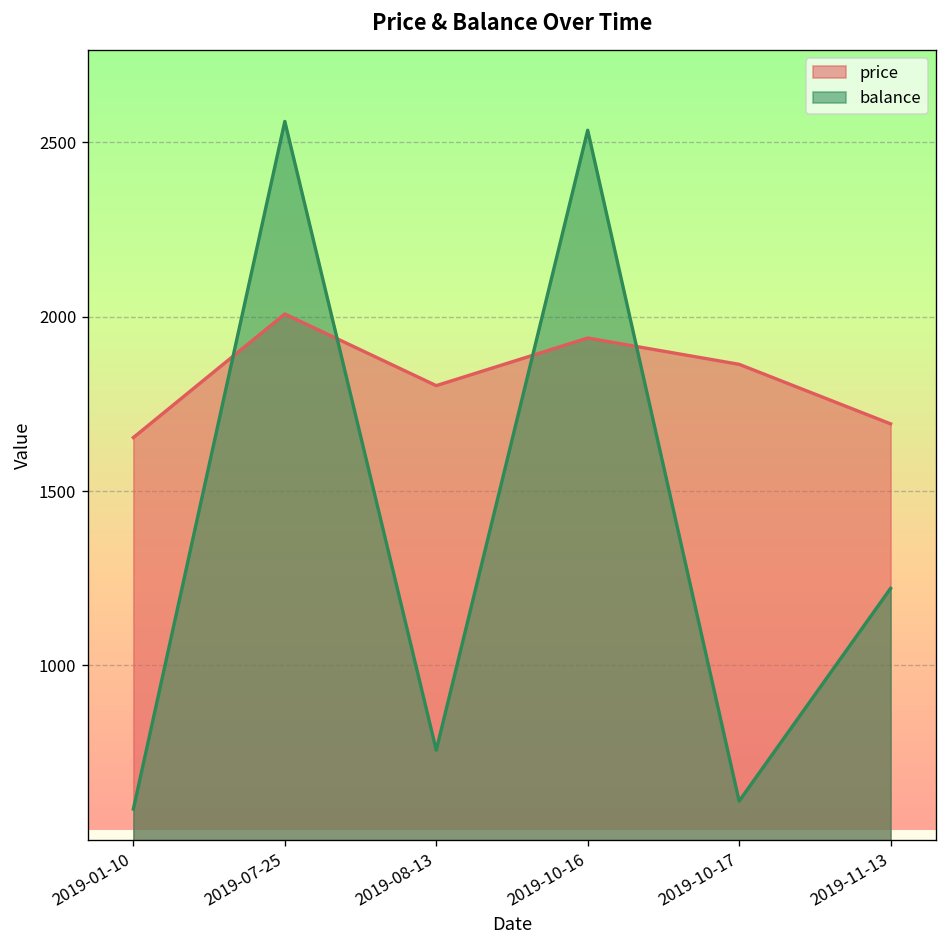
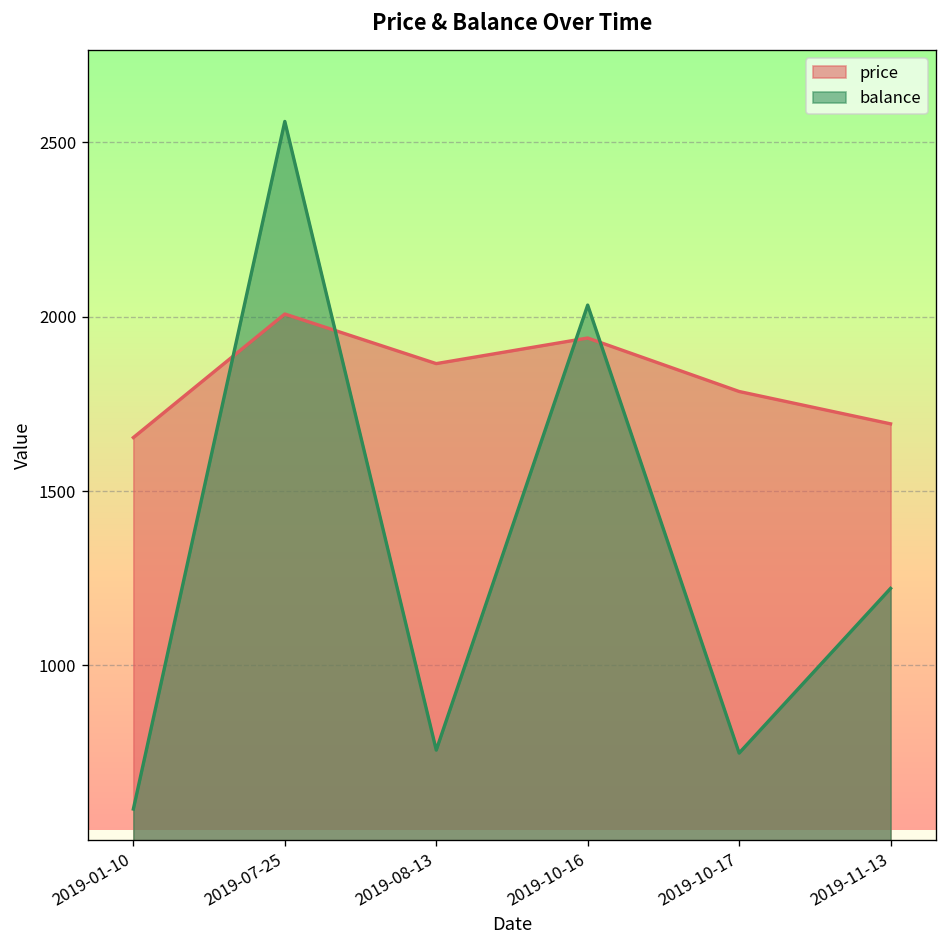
  {
    "price": {
      "2019-01-10": 1650,
      "2019-07-25": 2010,
-     "2019-08-13": 1800,
+     "2019-08-13": 1870,
      "2019-10-16": 1940,
-     "2019-10-17": 1860,
+     "2019-10-17": 1790,
      "2019-11-13": 1690
    },
    "balance": {
      "2019-01-10": 590,
      "2019-07-25": 2560,
      "2019-08-13": 760,
-     "2019-10-16": 2530,
-     "2019-10-17": 610,
+     "2019-10-16": 2030,
+     "2019-10-17": 750,
      "2019-11-13": 1220
    }
  }
